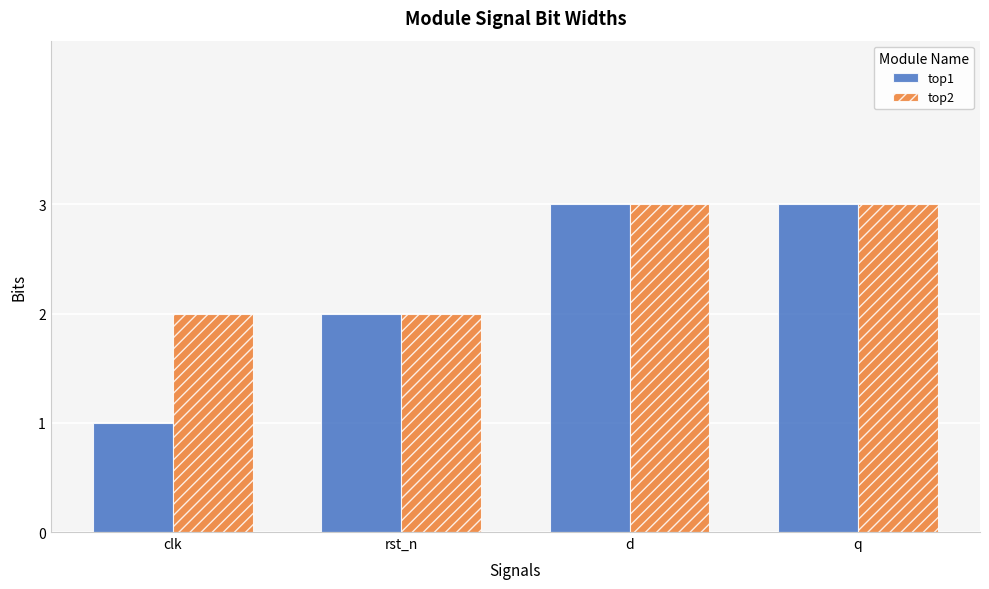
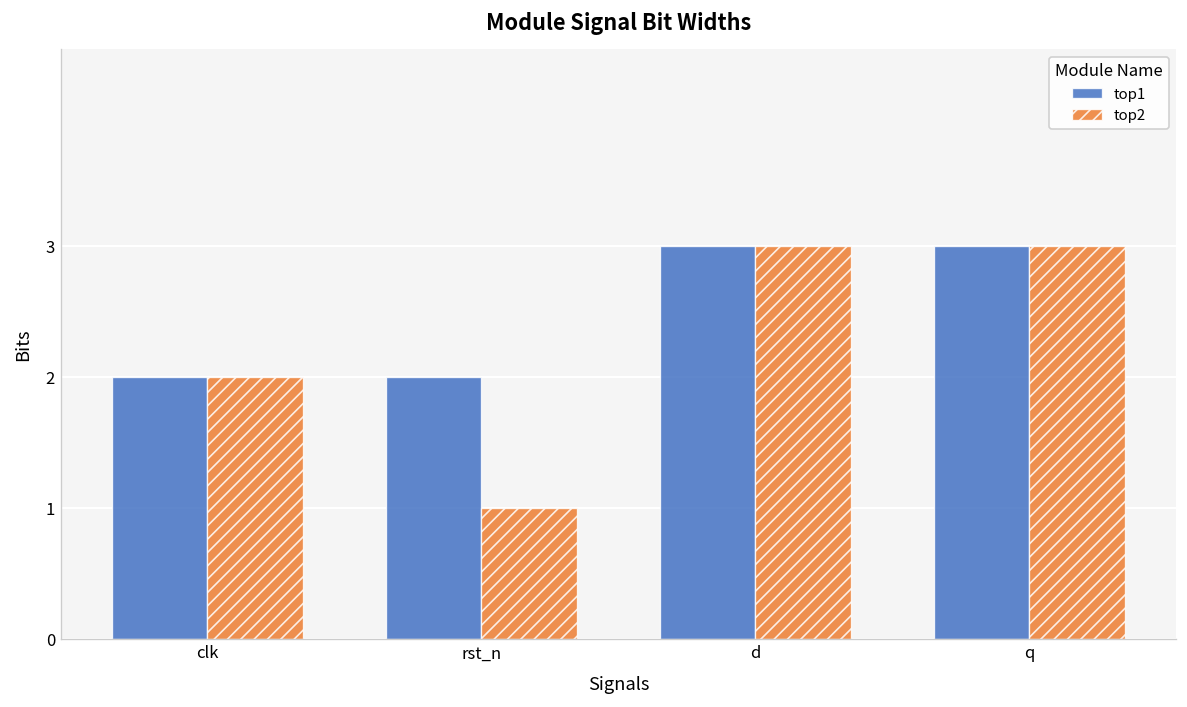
  {
    "top1": {
-     "clk": 1,
+     "clk": 2,
      "rst_n": 2,
      "d": 3,
      "q": 3
    },
    "top2": {
      "clk": 2,
-     "rst_n": 2,
+     "rst_n": 1,
      "d": 3,
      "q": 3
    }
  }
